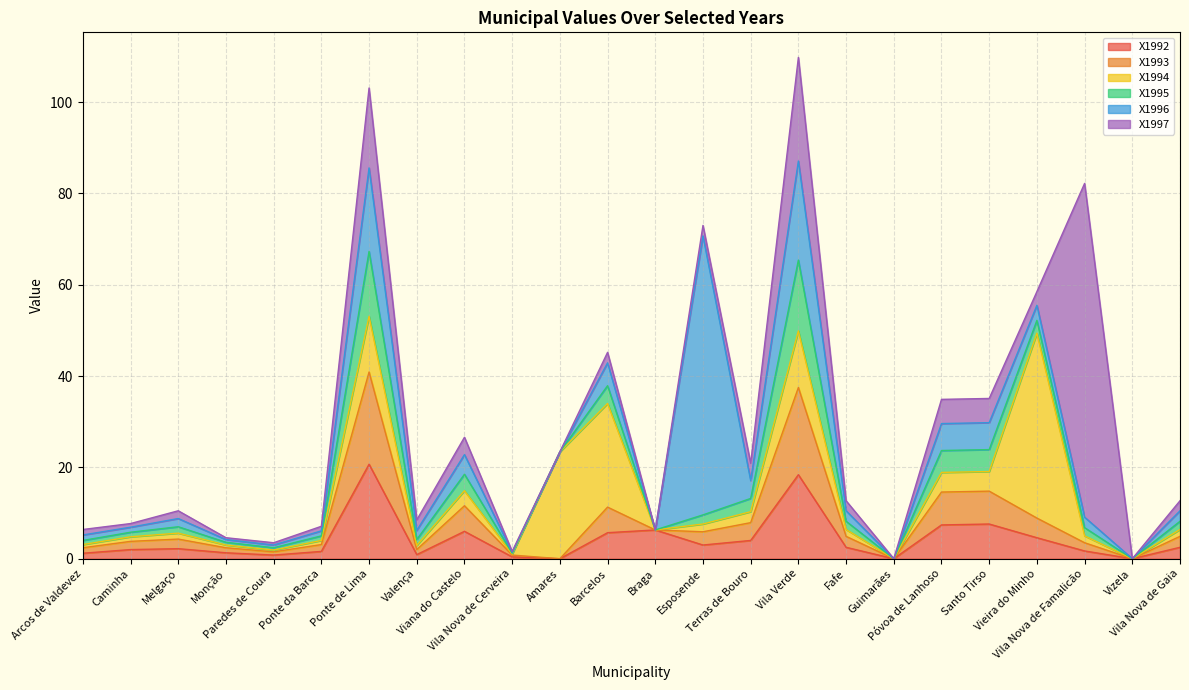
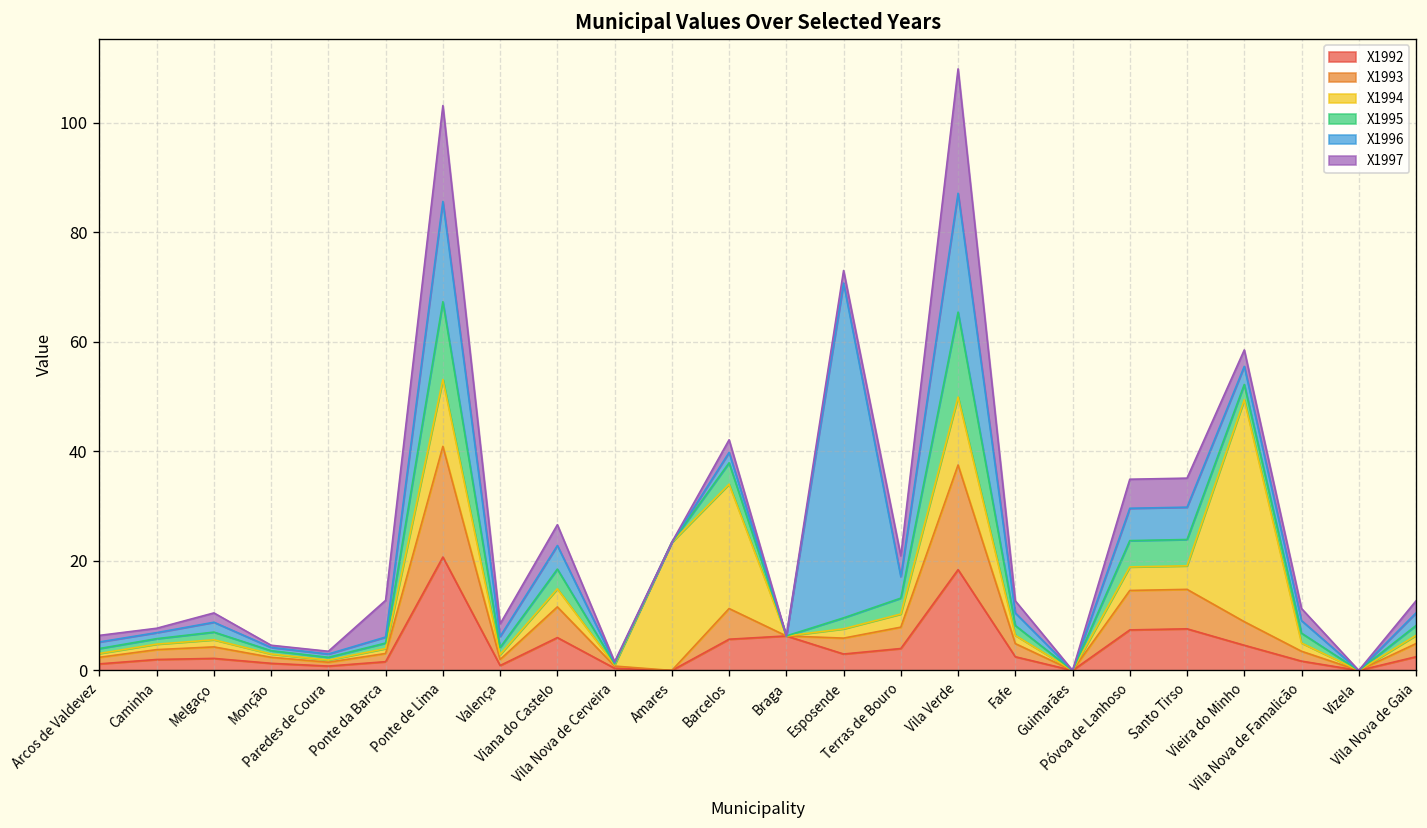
  {
    "X1994": {
      "Arcos de Valdevez": 1,
      "Caminha": 1,
      "Melgaço": 1,
      "Monção": 1,
      "Ponte da Barca": 1,
      "Ponte de Lima": 12,
      "Valença": 1,
      "Viana do Castelo": 3,
      "Barcelos": 23,
      "Esposende": 2,
      "Terras de Bouro": 2,
      "Vila Verde": 12,
      "Fafe": 2,
      "Póvoa de Lanhoso": 4,
      "Santo Tirso": 4,
      "Vieira do Minho": 41,
      "Vila Nova de Famalicão": 2,
      "Vila Nova de Gaia": 2
    },
    "X1995": {
      "Arcos de Valdevez": 1,
      "Caminha": 1,
      "Melgaço": 1,
      "Monção": 1,
      "Ponte da Barca": 1,
      "Ponte de Lima": 14,
      "Valença": 1,
      "Viana do Castelo": 4,
      "Barcelos": 4,
      "Esposende": 2,
      "Terras de Bouro": 3,
      "Vila Verde": 16,
      "Fafe": 2,
      "Póvoa de Lanhoso": 5,
      "Santo Tirso": 5,
      "Vieira do Minho": 3,
      "Vila Nova de Famalicão": 2,
      "Vila Nova de Gaia": 2
    },
    "X1996": {
      "Arcos de Valdevez": 1,
      "Caminha": 1,
      "Melgaço": 2,
      "Ponte da Barca": 1,
      "Ponte de Lima": 18,
      "Valença": 2,
      "Viana do Castelo": 4,
-     "Barcelos": 5,
+     "Barcelos": 2,
      "Esposende": 61,
      "Terras de Bouro": 4,
      "Vila Verde": 22,
      "Fafe": 2,
      "Póvoa de Lanhoso": 6,
      "Santo Tirso": 6,
      "Vieira do Minho": 3,
      "Vila Nova de Famalicão": 2,
      "Vila Nova de Gaia": 2
    },
    "X1997": {
      "Arcos de Valdevez": 1,
      "Caminha": 1,
      "Melgaço": 2,
-     "Ponte da Barca": 1,
+     "Ponte da Barca": 7,
      "Ponte de Lima": 18,
      "Valença": 2,
      "Viana do Castelo": 4,
      "Barcelos": 2,
      "Esposende": 2,
      "Terras de Bouro": 4,
      "Vila Verde": 23,
      "Fafe": 2,
      "Póvoa de Lanhoso": 5,
      "Santo Tirso": 5,
      "Vieira do Minho": 3,
-     "Vila Nova de Famalicão": 73,
+     "Vila Nova de Famalicão": 2,
      "Vila Nova de Gaia": 2
    }
  }
